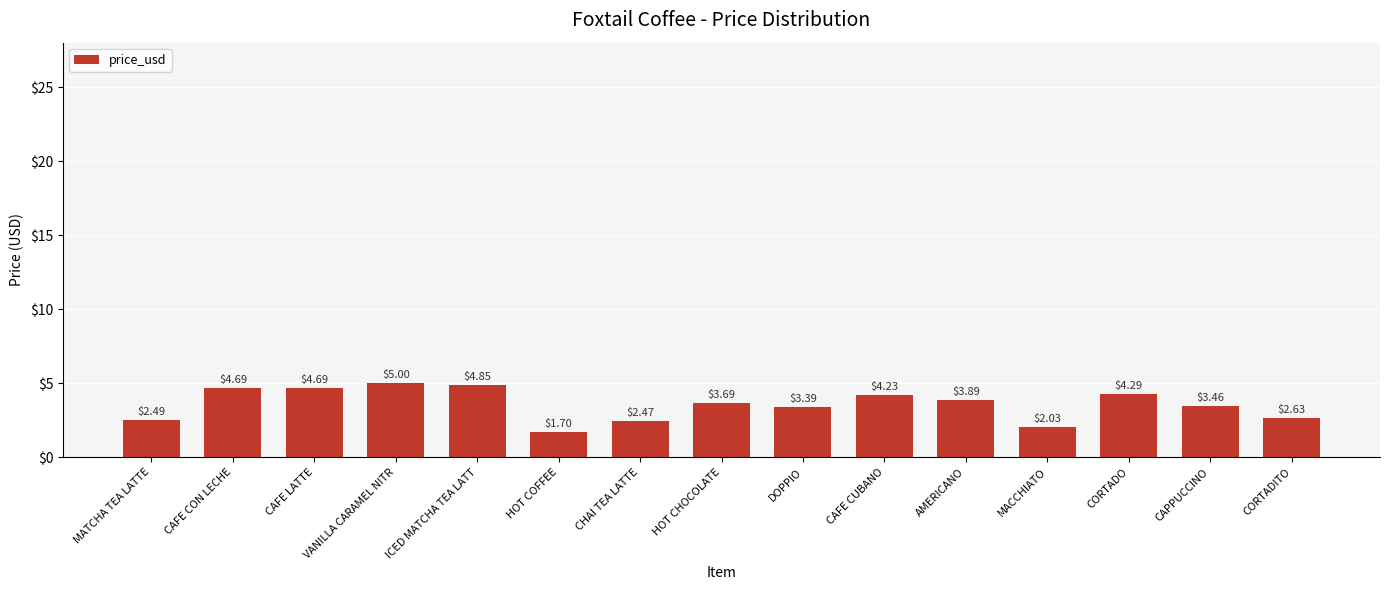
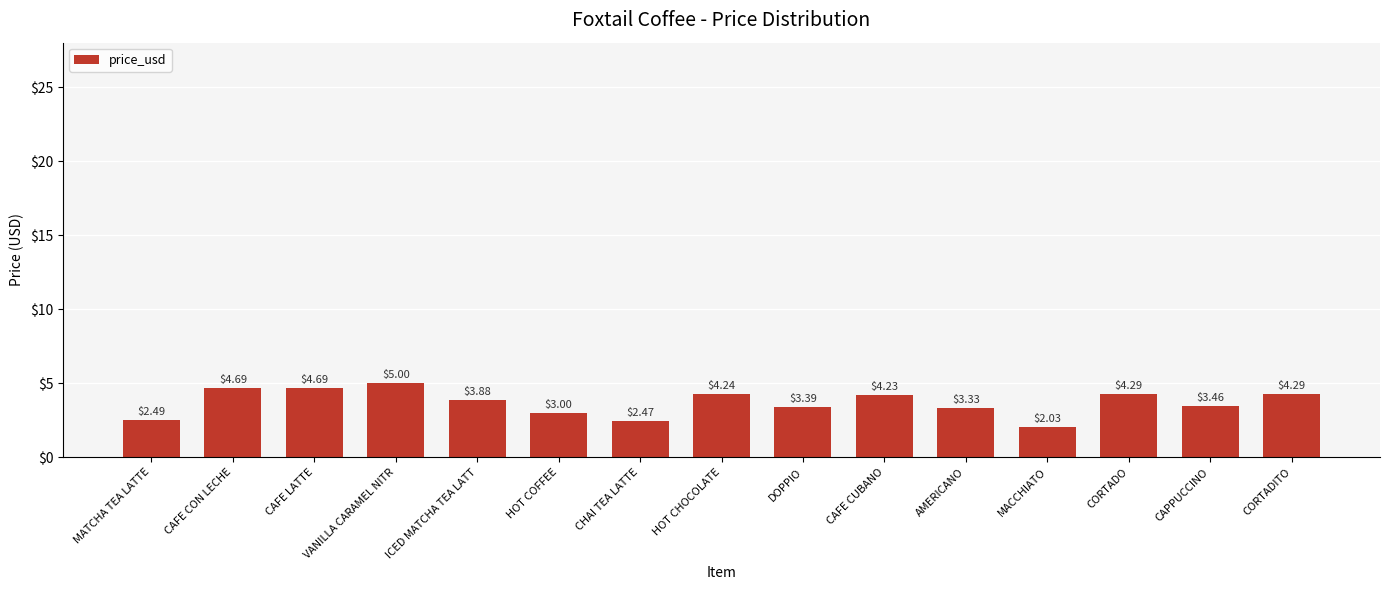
  {
    "MATCHA TEA LATTE": "$2.49",
    "CAFE CON LECHE": "$4.69",
    "CAFE LATTE": "$4.69",
    "VANILLA CARAMEL NITR": "$5.00",
-   "ICED MATCHA TEA LATT": "$4.85",
-   "HOT COFFEE": "$1.70",
+   "ICED MATCHA TEA LATT": "$3.88",
+   "HOT COFFEE": "$3.00",
    "CHAI TEA LATTE": "$2.47",
-   "HOT CHOCOLATE": "$3.69",
+   "HOT CHOCOLATE": "$4.24",
    "DOPPIO": "$3.39",
    "CAFE CUBANO": "$4.23",
-   "AMERICANO": "$3.89",
+   "AMERICANO": "$3.33",
    "MACCHIATO": "$2.03",
    "CORTADO": "$4.29",
    "CAPPUCCINO": "$3.46",
-   "CORTADITO": "$2.63"
+   "CORTADITO": "$4.29"
  }
